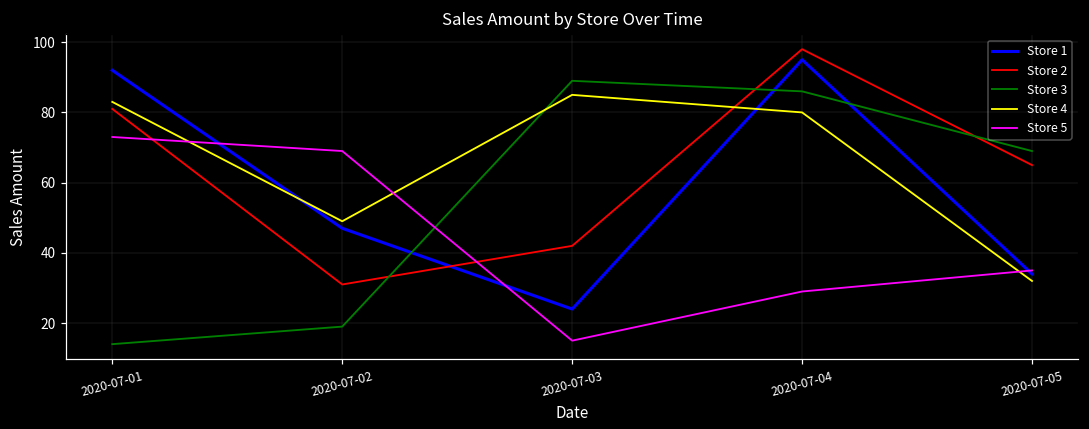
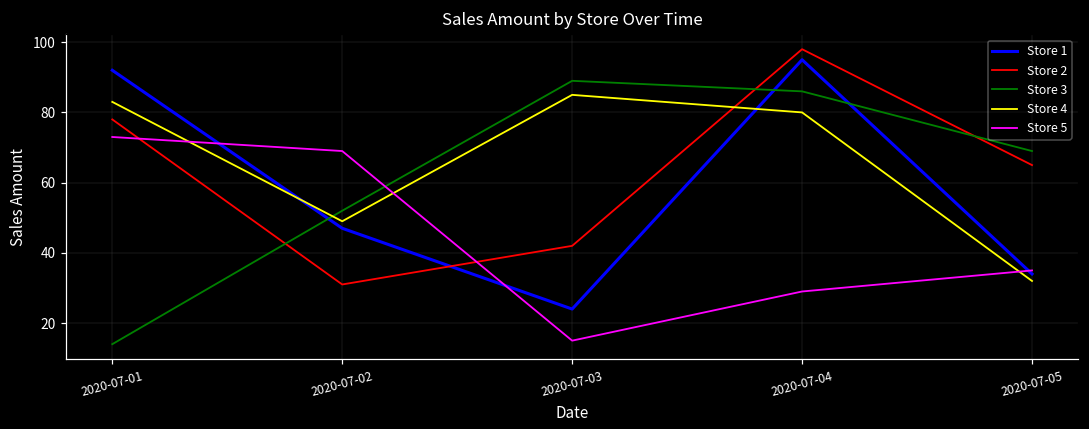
  {
    "Store 1": {
      "2020-07-01": 92,
      "2020-07-02": 47,
      "2020-07-03": 24,
      "2020-07-04": 95,
      "2020-07-05": 34
    },
    "Store 2": {
-     "2020-07-01": 81,
+     "2020-07-01": 78,
      "2020-07-02": 31,
      "2020-07-03": 42,
      "2020-07-04": 98,
      "2020-07-05": 65
    },
    "Store 3": {
      "2020-07-01": 14,
-     "2020-07-02": 19,
+     "2020-07-02": 52,
      "2020-07-03": 89,
      "2020-07-04": 86,
      "2020-07-05": 69
    },
    "Store 4": {
      "2020-07-01": 83,
      "2020-07-02": 49,
      "2020-07-03": 85,
      "2020-07-04": 80,
      "2020-07-05": 32
    },
    "Store 5": {
      "2020-07-01": 73,
      "2020-07-02": 69,
      "2020-07-03": 15,
      "2020-07-04": 29,
      "2020-07-05": 35
    }
  }
